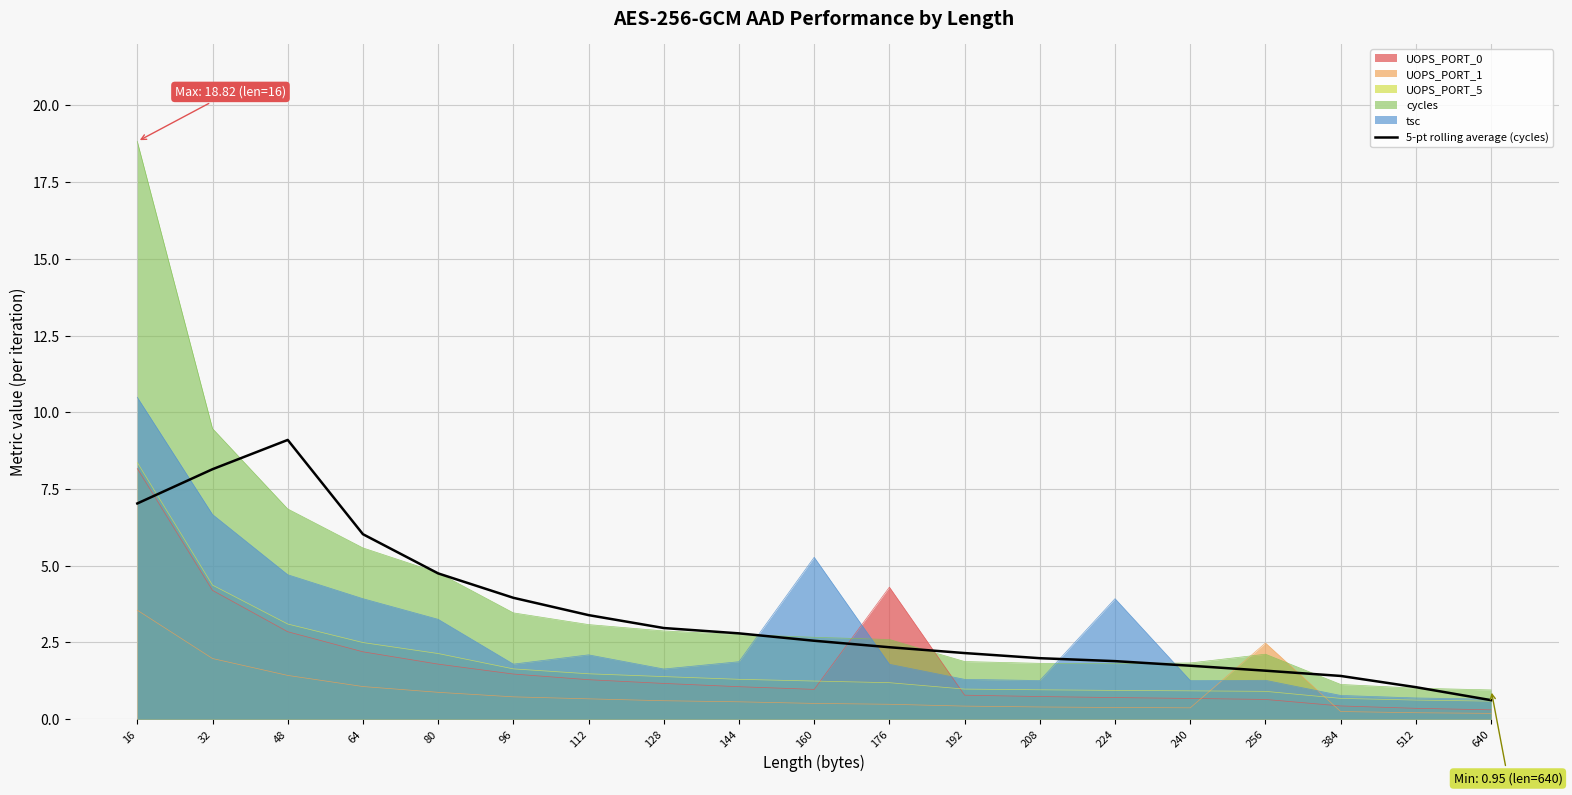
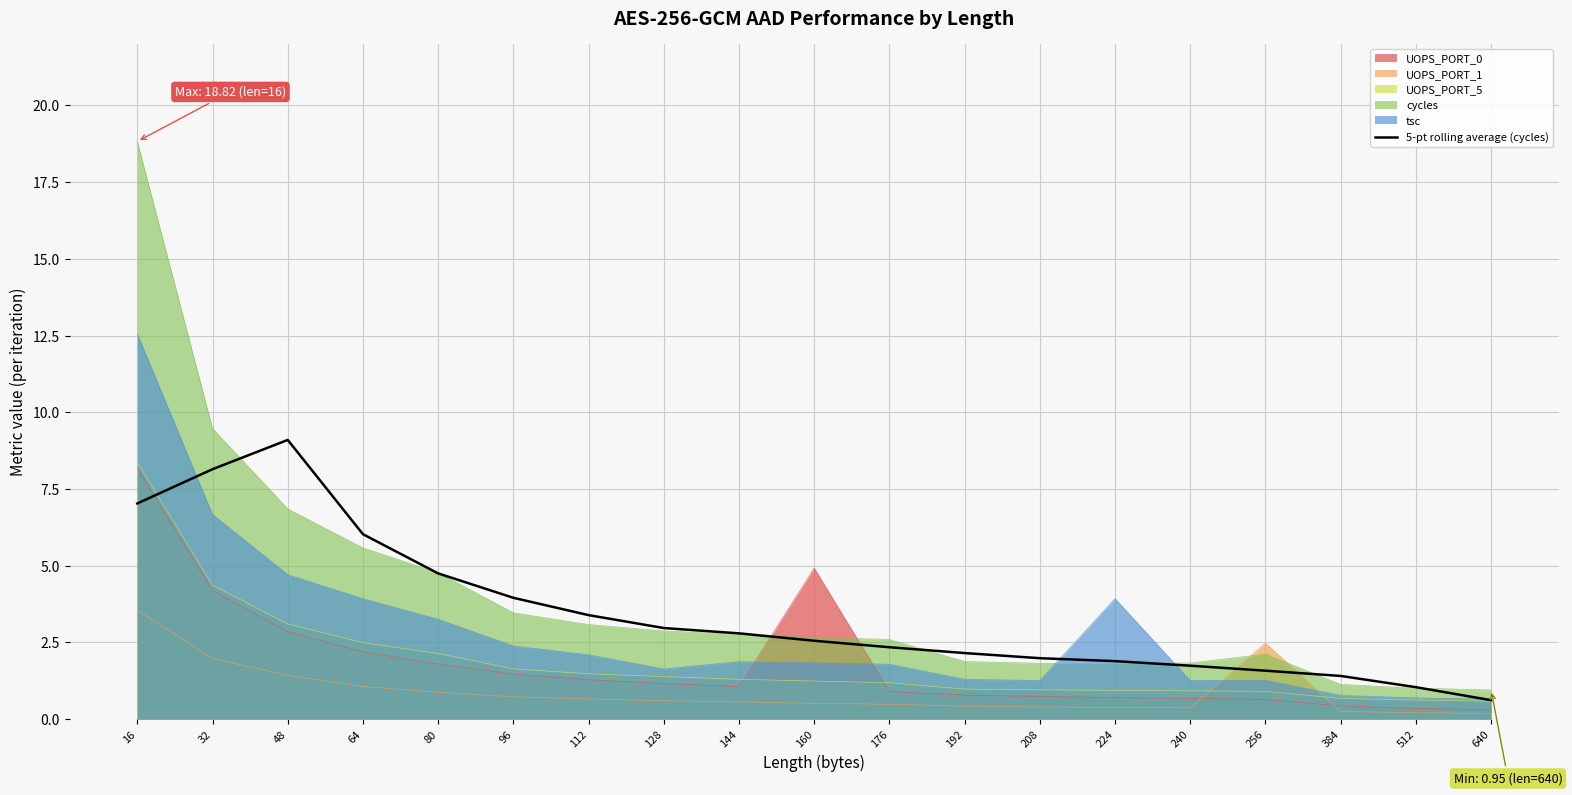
  {
    "UOPS_PORT_0": {
      "16": 8.2,
      "32": 4.2,
      "48": 2.8,
      "64": 2.2,
      "80": 1.8,
      "96": 1.5,
      "112": 1.3,
      "128": 1.2,
      "144": 1.1,
-     "160": 1.0,
-     "176": 4.3,
+     "160": 4.9,
+     "176": 0.9,
      "192": 0.8,
      "208": 0.7,
      "224": 0.7,
      "240": 0.7,
      "256": 0.6,
      "384": 0.4,
      "512": 0.4
    },
    "UOPS_PORT_1": {
      "16": 3.5,
      "32": 2.0,
      "48": 1.4,
      "64": 1.1,
      "80": 0.9,
      "96": 0.7,
      "112": 0.7,
      "128": 0.6,
      "144": 0.6,
      "160": 0.5,
      "176": 0.5,
      "192": 0.4,
      "208": 0.4,
      "224": 0.4,
      "240": 0.4,
      "256": 2.5,
      "384": 0.2,
      "512": 0.2
    },
    "UOPS_PORT_5": {
      "16": 8.4,
      "32": 4.4,
      "48": 3.1,
      "64": 2.5,
      "80": 2.1,
      "96": 1.6,
      "112": 1.5,
      "128": 1.4,
      "144": 1.3,
      "160": 1.2,
      "176": 1.2,
      "192": 1.0,
      "208": 1.0,
      "224": 0.9,
      "240": 0.9,
      "256": 0.9,
      "384": 0.7
    },
    "cycles": {
      "16": 18.8,
      "32": 9.5,
      "48": 6.8,
      "64": 5.6,
      "96": 3.5,
      "112": 3.1,
      "128": 2.9,
      "160": 2.7,
      "176": 2.6,
      "192": 1.9,
      "208": 1.8,
      "224": 1.8,
      "240": 1.8,
      "256": 2.1,
      "384": 1.1,
      "640": 1.0
    },
    "tsc": {
-     "16": 10.5,
+     "16": 12.6,
      "32": 6.7,
      "48": 4.7,
      "64": 3.9,
      "80": 3.3,
-     "96": 1.8,
+     "96": 2.4,
      "112": 2.1,
      "128": 1.6,
      "144": 1.9,
-     "160": 5.3,
+     "160": 1.8,
      "176": 1.8,
      "192": 1.3,
      "208": 1.3,
      "224": 3.9,
      "240": 1.3,
      "256": 1.3,
      "384": 0.8
    },
    "5-pt rolling average (cycles)": {
      "16": 7.0,
      "32": 8.1,
      "48": 9.1,
      "64": 6.0,
      "96": 4.0,
      "112": 3.4,
      "128": 3.0,
      "160": 2.6,
      "176": 2.3,
      "192": 2.2,
      "208": 2.0,
      "224": 1.9,
      "240": 1.7,
      "256": 1.6,
      "384": 1.4
    }
  }
